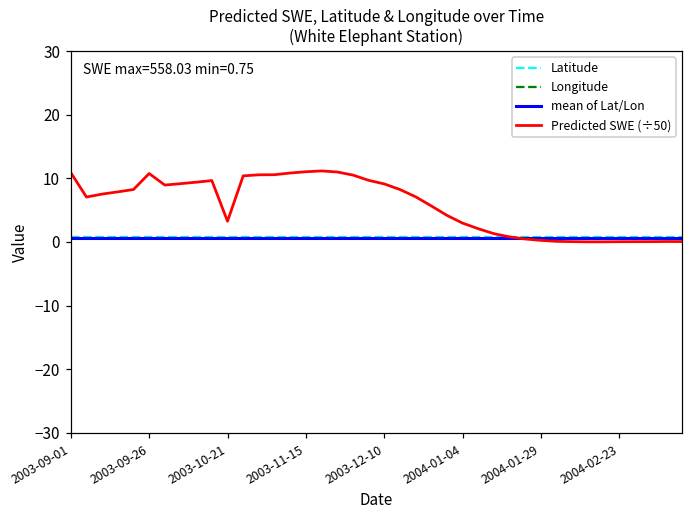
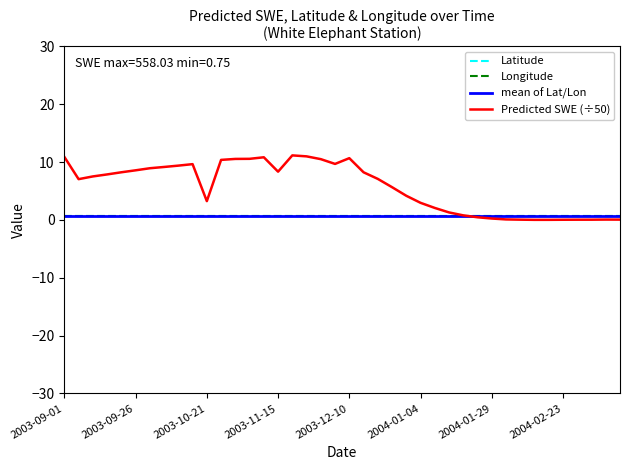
  {
    "mean of Lat/Lon": {
      "2003-09-01": 1,
      "2003-09-26": 1,
      "2003-10-21": 1,
      "2003-11-15": 1,
      "2003-12-10": 1,
      "2004-01-04": 1,
      "2004-01-29": 1,
      "2004-02-23": 1
    },
    "Predicted SWE (÷50)": {
      "2003-09-01": 11,
-     "2003-09-26": 11,
+     "2003-09-26": 9,
      "2003-10-21": 3,
-     "2003-11-15": 11,
-     "2003-12-10": 9,
+     "2003-11-15": 8,
+     "2003-12-10": 11,
      "2004-01-04": 3,
      "2004-02-23": 0
    }
  }
